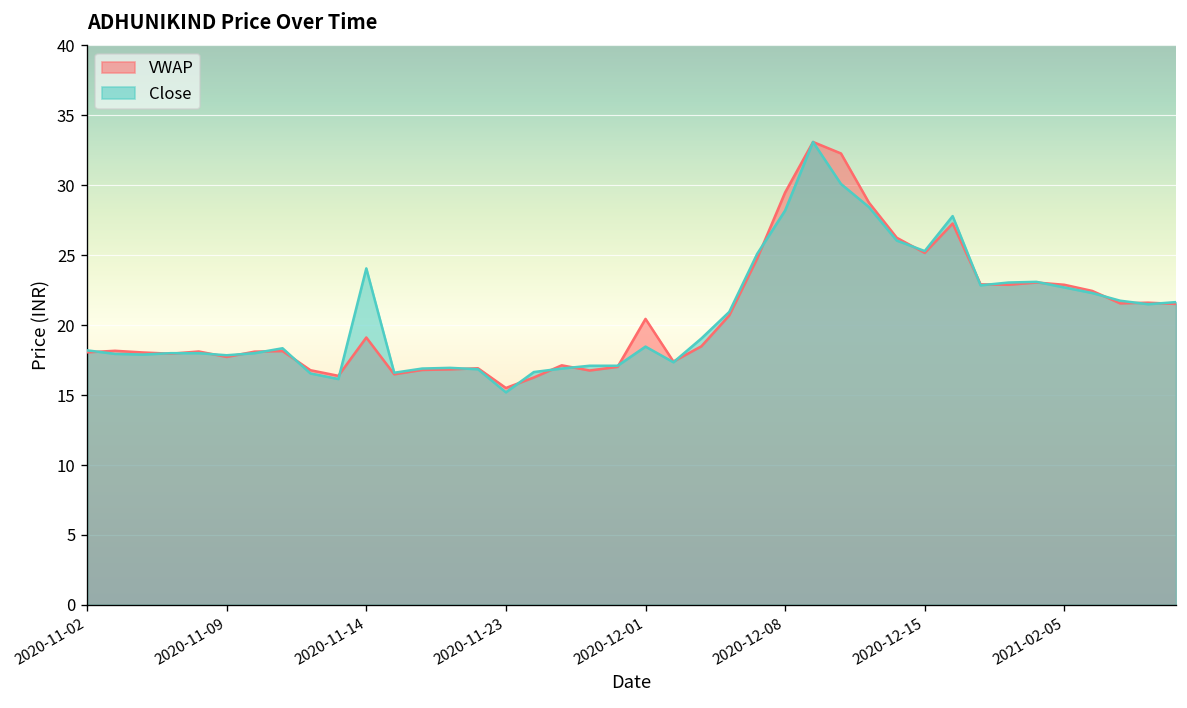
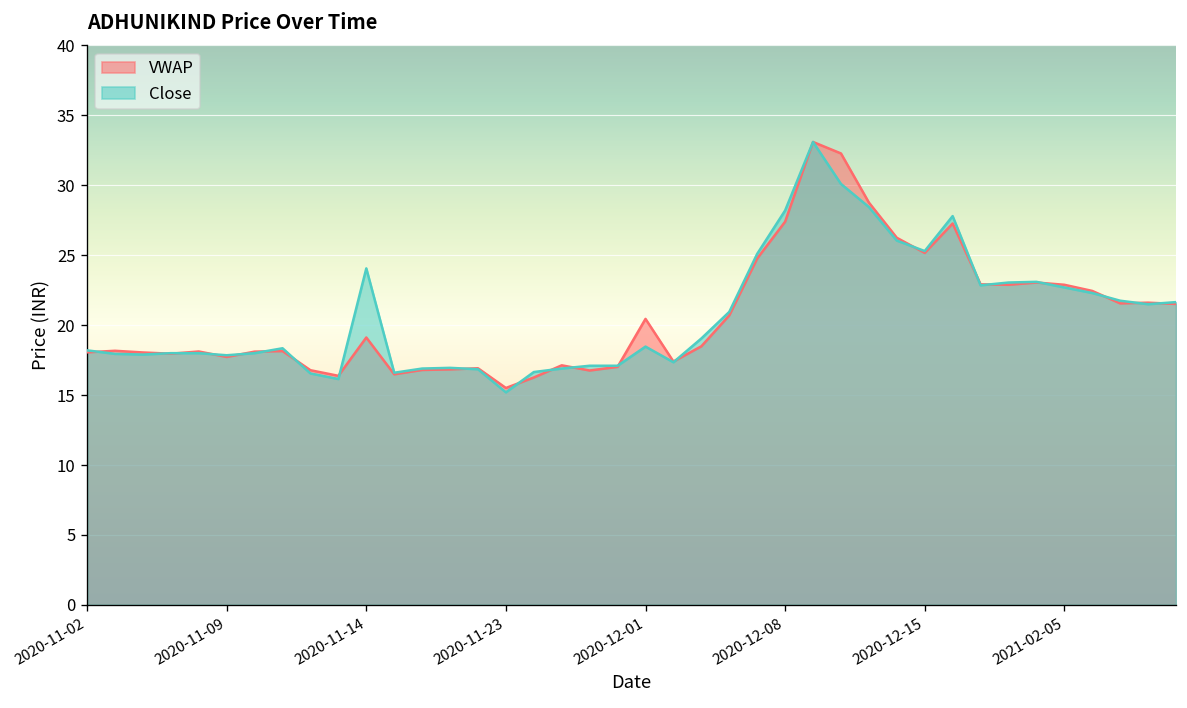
  {
    "VWAP": {
      "2020-11-14": 19.1,
      "2020-11-23": 15.5,
      "2020-12-01": 20.5,
-     "2020-12-08": 29.5
+     "2020-12-08": 27.4
    },
    "Close": {
      "2020-11-14": 24.1,
      "2020-11-23": 15.2,
      "2020-12-01": 18.5,
      "2020-12-08": 28.2
    }
  }
